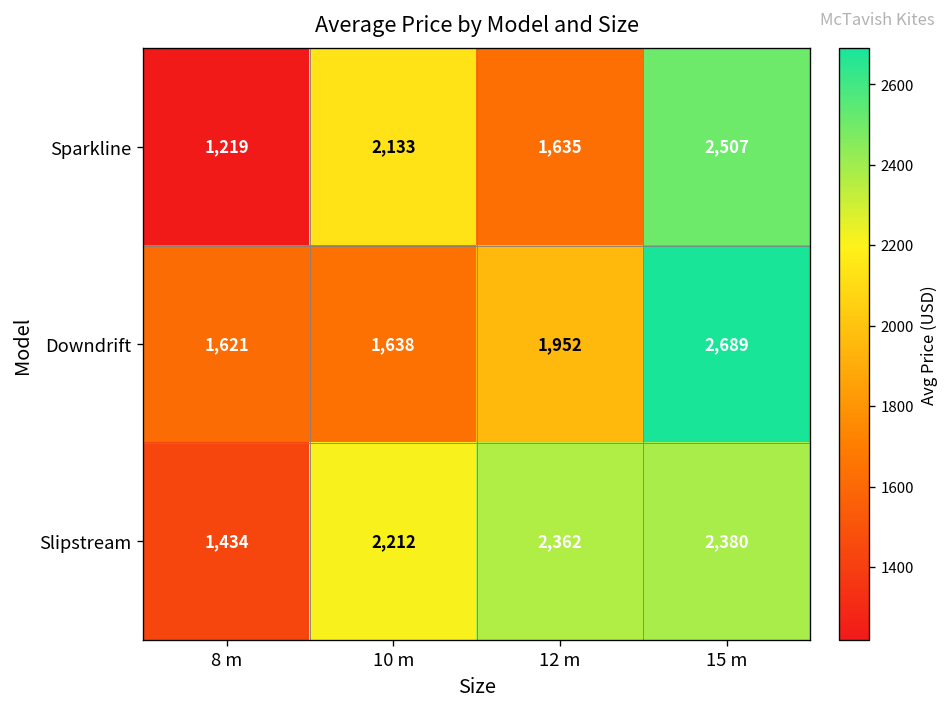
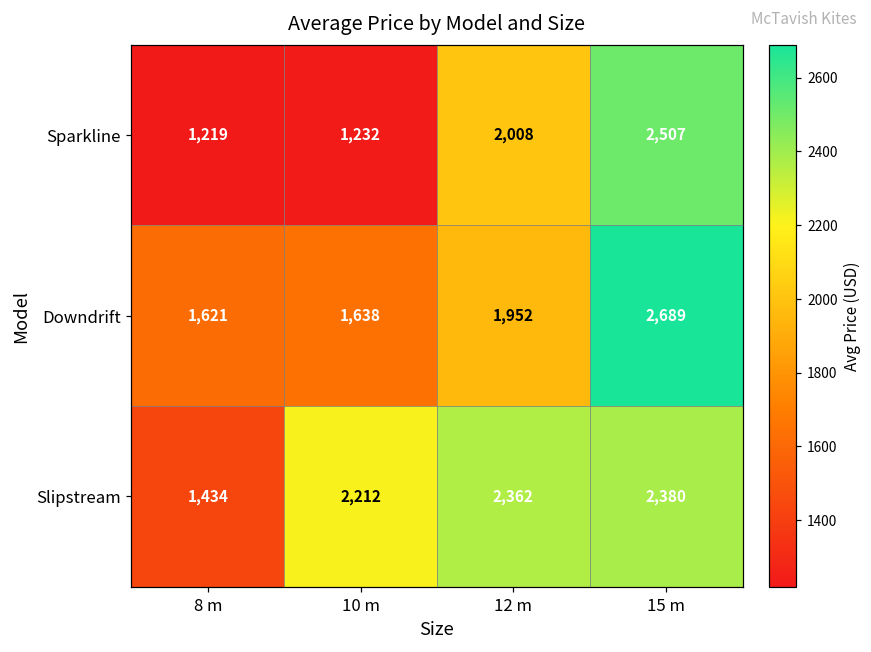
  {
    "Sparkline": {
      "8 m": "1,219",
-     "10 m": "2,133",
-     "12 m": "1,635",
+     "10 m": "1,232",
+     "12 m": "2,008",
      "15 m": "2,507"
    },
    "Downdrift": {
      "8 m": "1,621",
      "10 m": "1,638",
      "12 m": "1,952",
      "15 m": "2,689"
    },
    "Slipstream": {
      "8 m": "1,434",
      "10 m": "2,212",
      "12 m": "2,362",
      "15 m": "2,380"
    }
  }
